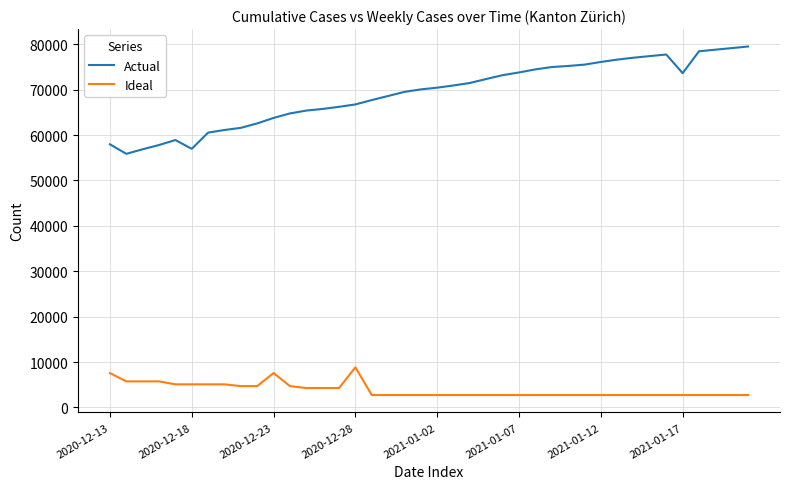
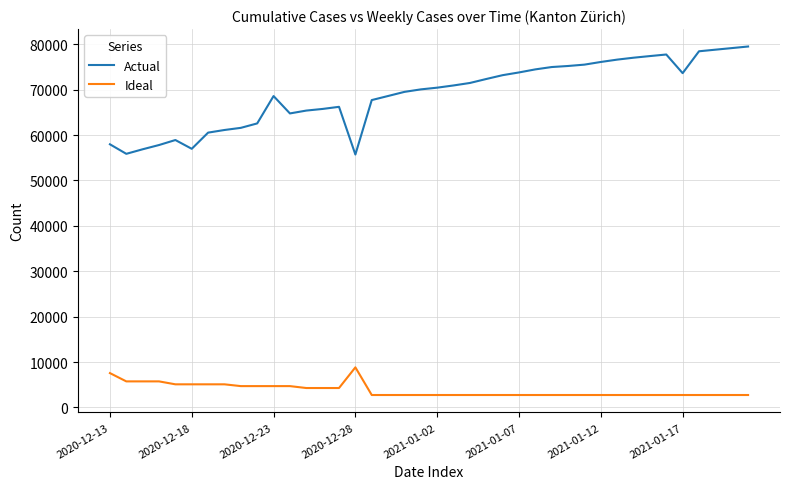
  {
    "Actual": {
      "2020-12-13": 58000,
      "2020-12-18": 57000,
-     "2020-12-23": 64000,
-     "2020-12-28": 67000,
+     "2020-12-23": 69000,
+     "2020-12-28": 56000,
      "2021-01-02": 70000,
      "2021-01-07": 74000,
      "2021-01-12": 76000,
      "2021-01-17": 74000
    },
    "Ideal": {
      "2020-12-13": 8000,
      "2020-12-18": 5000,
-     "2020-12-23": 8000,
+     "2020-12-23": 5000,
      "2020-12-28": 9000,
      "2021-01-02": 3000,
      "2021-01-07": 3000,
      "2021-01-12": 3000,
      "2021-01-17": 3000
    }
  }
